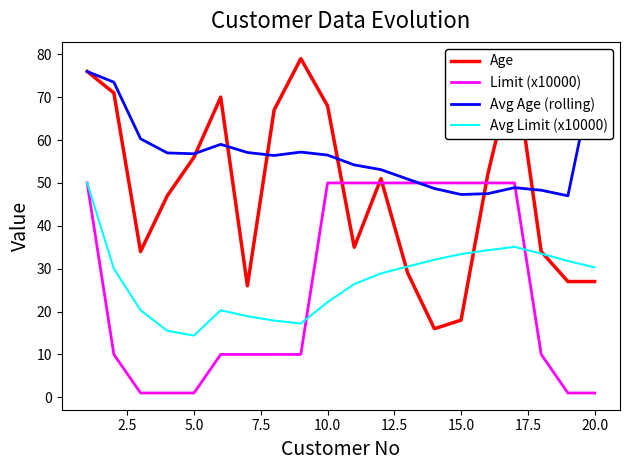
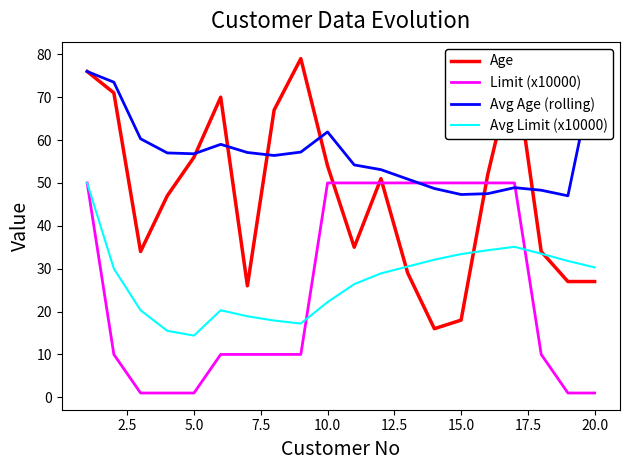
  {
    "Age": {
      "5.0": 56,
-     "10.0": 68,
+     "10.0": 54,
      "15.0": 18,
      "20.0": 27
    },
    "Limit (x10000)": {
      "5.0": 1,
      "10.0": 50,
      "15.0": 50,
      "20.0": 1
    },
    "Avg Age (rolling)": {
      "5.0": 57,
-     "10.0": 57,
+     "10.0": 62,
      "15.0": 47
    },
    "Avg Limit (x10000)": {
      "5.0": 14,
      "10.0": 22,
      "15.0": 33,
      "20.0": 30
    }
  }
